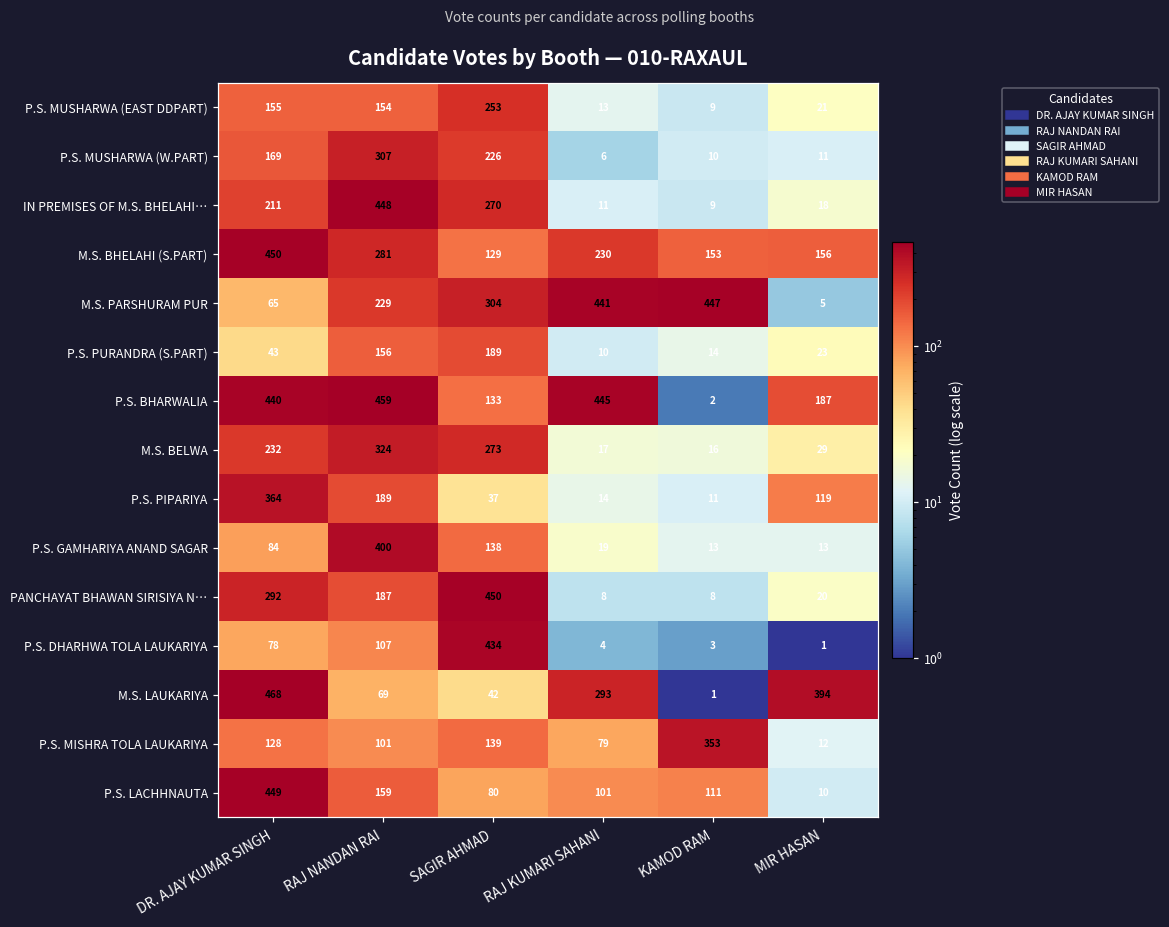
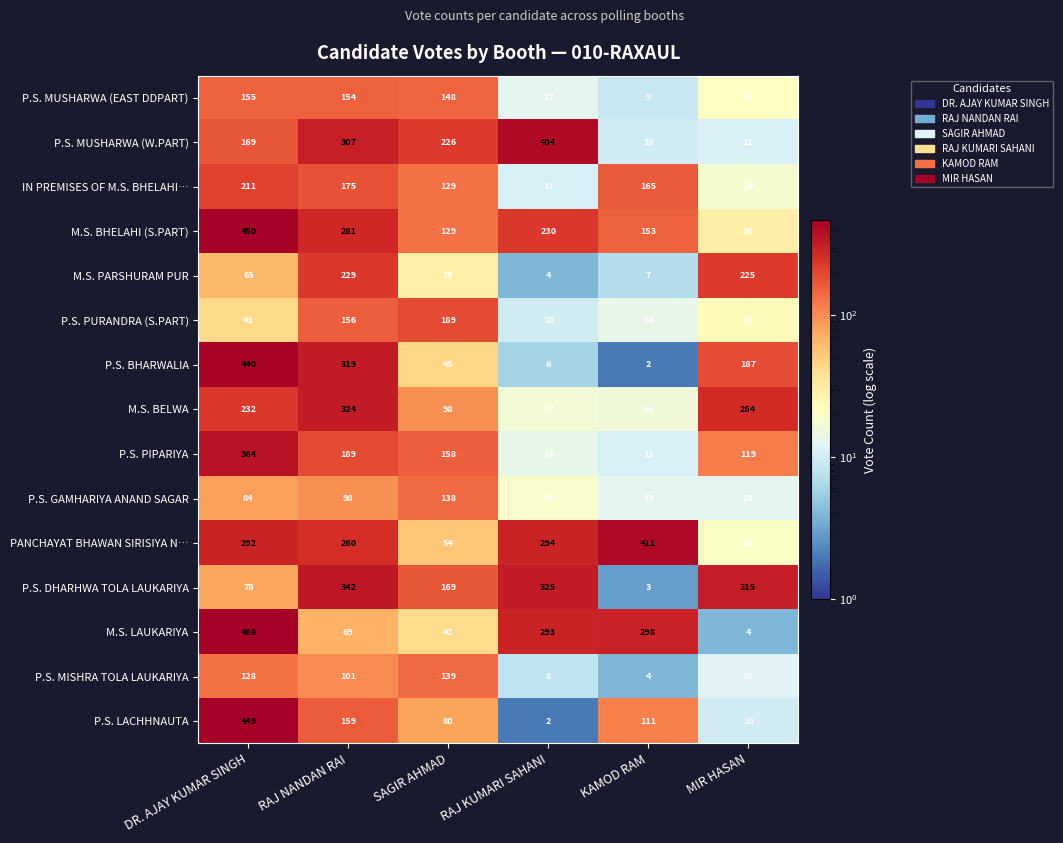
  {
    "P.S. MUSHARWA (EAST DDPART)": {
      "DR. AJAY KUMAR SINGH": 155,
      "RAJ NANDAN RAI": 154,
-     "SAGIR AHMAD": 253,
+     "SAGIR AHMAD": 148,
      "KAMOD RAM": 9,
      "MIR HASAN": 21
    },
    "P.S. MUSHARWA (W.PART)": {
      "DR. AJAY KUMAR SINGH": 169,
      "RAJ NANDAN RAI": 307,
      "SAGIR AHMAD": 226,
-     "RAJ KUMARI SAHANI": 6
+     "RAJ KUMARI SAHANI": 404
    },
    "IN PREMISES OF M.S. BHELAHI…": {
      "DR. AJAY KUMAR SINGH": 211,
-     "RAJ NANDAN RAI": 448,
-     "SAGIR AHMAD": 270,
-     "KAMOD RAM": 9,
+     "RAJ NANDAN RAI": 175,
+     "SAGIR AHMAD": 129,
+     "KAMOD RAM": 165,
      "MIR HASAN": 18
    },
    "M.S. BHELAHI (S.PART)": {
      "DR. AJAY KUMAR SINGH": 450,
      "RAJ NANDAN RAI": 281,
      "SAGIR AHMAD": 129,
      "RAJ KUMARI SAHANI": 230,
      "KAMOD RAM": 153,
-     "MIR HASAN": 156
+     "MIR HASAN": 30
    },
    "M.S. PARSHURAM PUR": {
      "DR. AJAY KUMAR SINGH": 65,
      "RAJ NANDAN RAI": 229,
-     "SAGIR AHMAD": 304,
-     "RAJ KUMARI SAHANI": 441,
-     "KAMOD RAM": 447,
-     "MIR HASAN": 5
+     "SAGIR AHMAD": 29,
+     "RAJ KUMARI SAHANI": 4,
+     "KAMOD RAM": 7,
+     "MIR HASAN": 225
    },
    "P.S. PURANDRA (S.PART)": {
      "DR. AJAY KUMAR SINGH": 43,
      "RAJ NANDAN RAI": 156,
      "SAGIR AHMAD": 189,
      "MIR HASAN": 23
    },
    "P.S. BHARWALIA": {
      "DR. AJAY KUMAR SINGH": 440,
-     "RAJ NANDAN RAI": 459,
-     "SAGIR AHMAD": 133,
-     "RAJ KUMARI SAHANI": 445,
+     "RAJ NANDAN RAI": 319,
+     "SAGIR AHMAD": 45,
+     "RAJ KUMARI SAHANI": 6,
      "KAMOD RAM": 2,
      "MIR HASAN": 187
    },
    "M.S. BELWA": {
      "DR. AJAY KUMAR SINGH": 232,
      "RAJ NANDAN RAI": 324,
-     "SAGIR AHMAD": 273,
-     "MIR HASAN": 29
+     "SAGIR AHMAD": 98,
+     "MIR HASAN": 264
    },
    "P.S. PIPARIYA": {
      "DR. AJAY KUMAR SINGH": 364,
      "RAJ NANDAN RAI": 189,
-     "SAGIR AHMAD": 37,
+     "SAGIR AHMAD": 158,
      "MIR HASAN": 119
    },
    "P.S. GAMHARIYA ANAND SAGAR": {
      "DR. AJAY KUMAR SINGH": 84,
-     "RAJ NANDAN RAI": 400,
+     "RAJ NANDAN RAI": 98,
      "SAGIR AHMAD": 138,
      "RAJ KUMARI SAHANI": 19
    },
    "PANCHAYAT BHAWAN SIRISIYA N…": {
      "DR. AJAY KUMAR SINGH": 292,
-     "RAJ NANDAN RAI": 187,
-     "SAGIR AHMAD": 450,
-     "RAJ KUMARI SAHANI": 8,
-     "KAMOD RAM": 8,
+     "RAJ NANDAN RAI": 260,
+     "SAGIR AHMAD": 54,
+     "RAJ KUMARI SAHANI": 294,
+     "KAMOD RAM": 411,
      "MIR HASAN": 20
    },
    "P.S. DHARHWA TOLA LAUKARIYA": {
      "DR. AJAY KUMAR SINGH": 78,
-     "RAJ NANDAN RAI": 107,
-     "SAGIR AHMAD": 434,
-     "RAJ KUMARI SAHANI": 4,
+     "RAJ NANDAN RAI": 342,
+     "SAGIR AHMAD": 169,
+     "RAJ KUMARI SAHANI": 325,
      "KAMOD RAM": 3,
-     "MIR HASAN": 1
+     "MIR HASAN": 315
    },
    "M.S. LAUKARIYA": {
      "DR. AJAY KUMAR SINGH": 468,
      "RAJ NANDAN RAI": 69,
      "SAGIR AHMAD": 42,
      "RAJ KUMARI SAHANI": 293,
-     "KAMOD RAM": 1,
-     "MIR HASAN": 394
+     "KAMOD RAM": 298,
+     "MIR HASAN": 4
    },
    "P.S. MISHRA TOLA LAUKARIYA": {
      "DR. AJAY KUMAR SINGH": 128,
      "RAJ NANDAN RAI": 101,
      "SAGIR AHMAD": 139,
-     "RAJ KUMARI SAHANI": 79,
-     "KAMOD RAM": 353
+     "RAJ KUMARI SAHANI": 8,
+     "KAMOD RAM": 4
    },
    "P.S. LACHHNAUTA": {
      "DR. AJAY KUMAR SINGH": 449,
      "RAJ NANDAN RAI": 159,
      "SAGIR AHMAD": 80,
-     "RAJ KUMARI SAHANI": 101,
+     "RAJ KUMARI SAHANI": 2,
      "KAMOD RAM": 111
    }
  }
